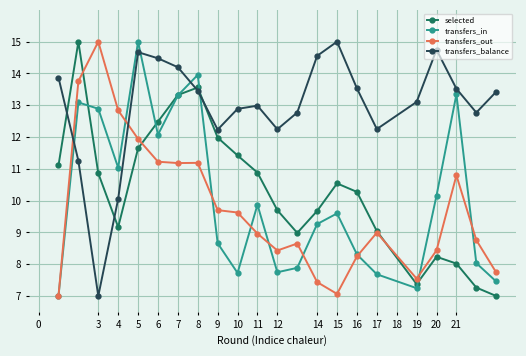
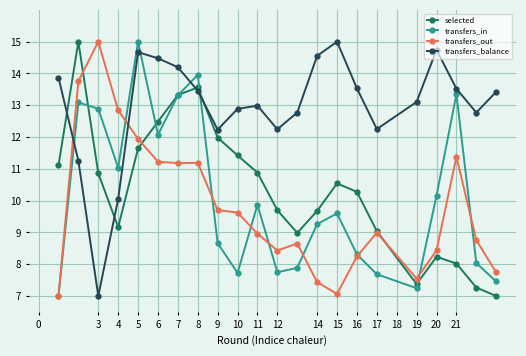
  {
    "transfers_in": {
      "3": 12.9,
      "4": 11.0,
      "5": 15.0,
      "6": 12.1,
      "8": 14.0,
      "9": 8.7,
      "10": 7.7,
      "11": 9.9,
      "12": 7.7,
      "14": 9.3,
      "15": 9.6,
      "17": 7.7,
      "19": 7.2,
      "20": 10.2,
      "21": 13.3
    },
    "transfers_out": {
      "3": 15.0,
      "4": 12.8,
      "5": 11.9,
      "6": 11.2,
      "7": 11.2,
      "8": 11.2,
      "9": 9.7,
      "10": 9.6,
      "11": 9.0,
      "12": 8.4,
      "14": 7.4,
      "15": 7.1,
      "19": 7.5,
      "20": 8.4,
-     "21": 10.8
+     "21": 11.4
    }
  }
